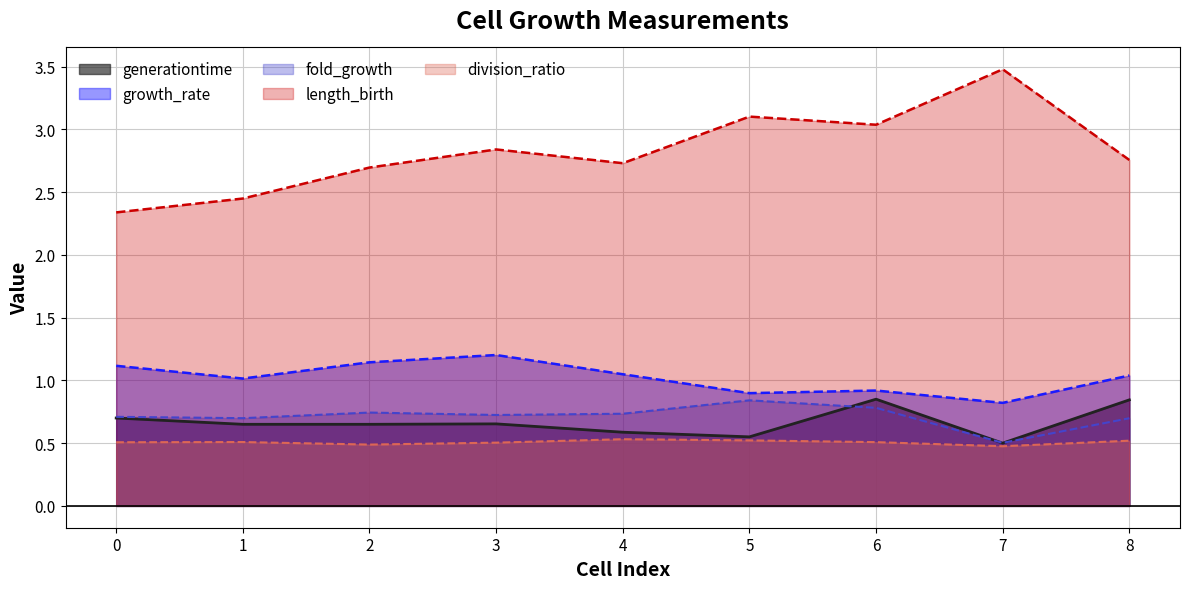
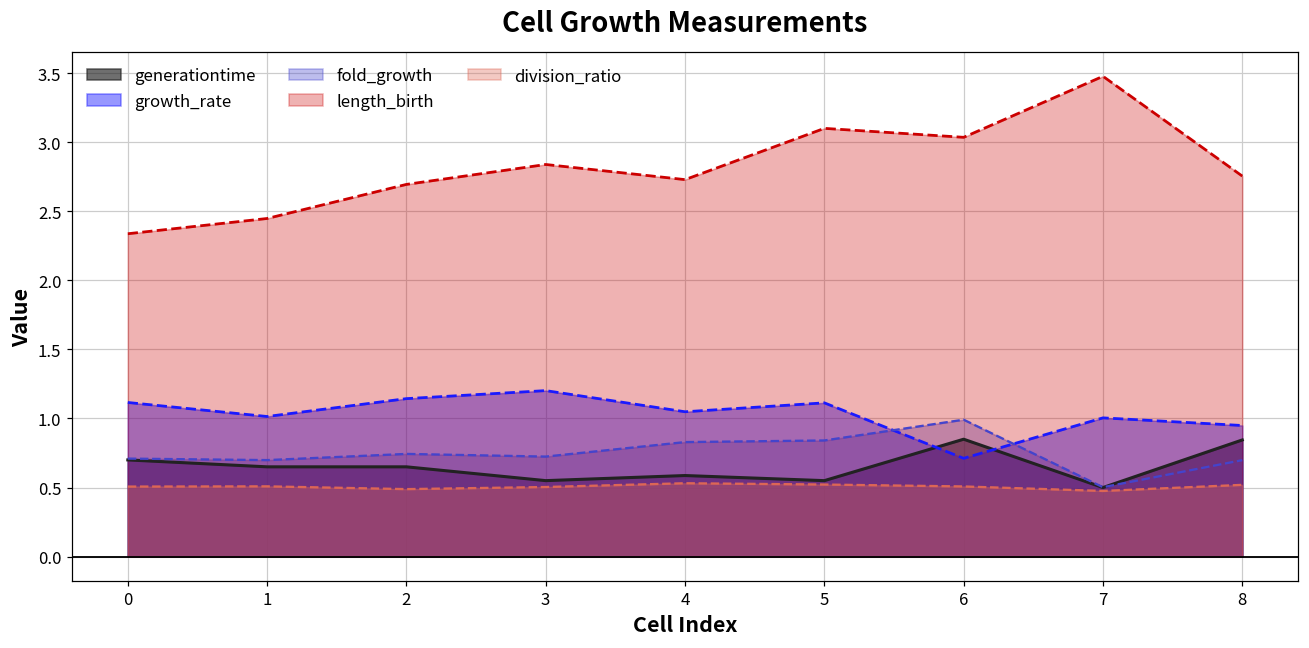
  {
    "generationtime": {
      "1": 0.65,
      "2": 0.65,
-     "3": 0.65,
+     "3": 0.55,
      "4": 0.59,
      "5": 0.55,
      "6": 0.85,
      "8": 0.84
    },
    "growth_rate": {
      "0": 1.12,
      "1": 1.01,
      "2": 1.14,
      "3": 1.20,
      "4": 1.05,
-     "5": 0.90,
-     "6": 0.92,
-     "7": 0.82,
-     "8": 1.04
+     "5": 1.11,
+     "6": 0.71,
+     "7": 1.00,
+     "8": 0.95
    },
    "fold_growth": {
      "1": 0.70,
      "2": 0.74,
      "3": 0.72,
-     "4": 0.73,
+     "4": 0.83,
      "5": 0.84,
-     "6": 0.78,
+     "6": 0.99,
      "8": 0.70
    }
  }
